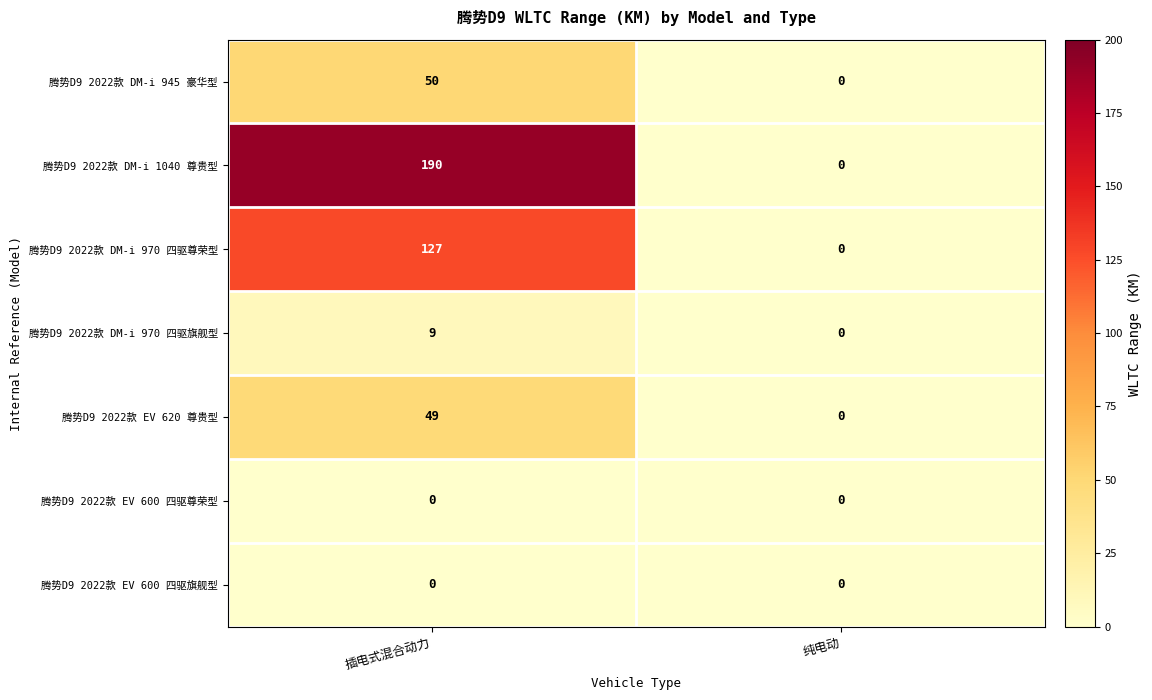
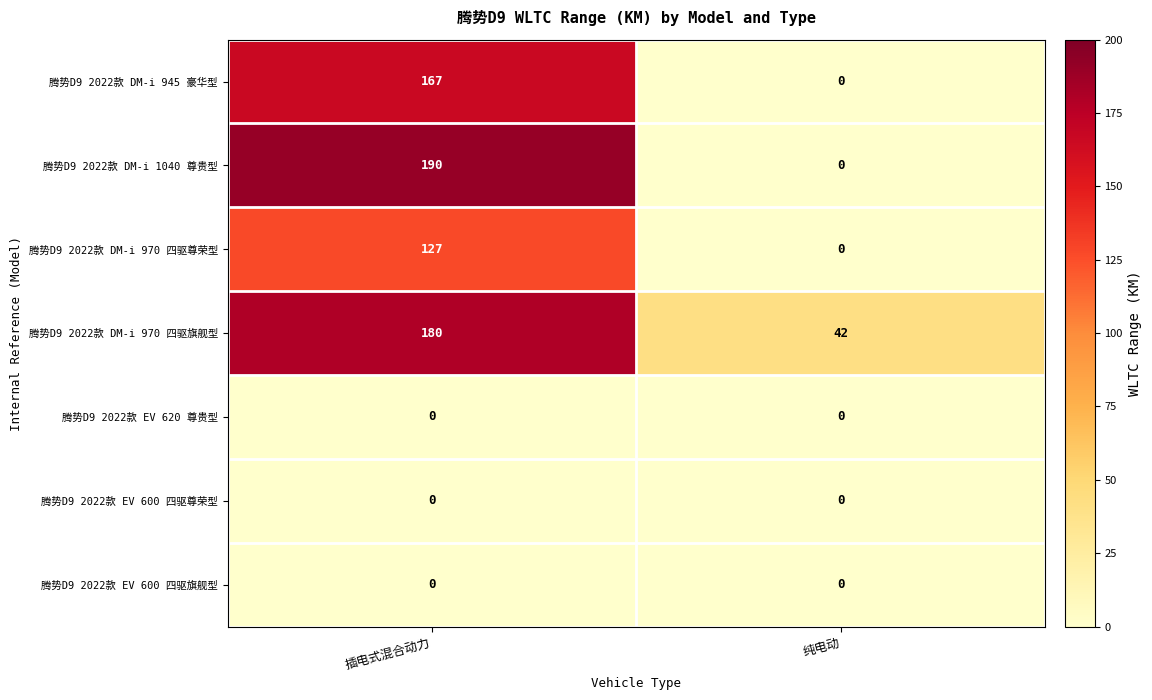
  {
    "腾势D9 2022款 DM-i 945 豪华型": {
-     "插电式混合动力": 50,
+     "插电式混合动力": 167,
      "纯电动": 0
    },
    "腾势D9 2022款 DM-i 1040 尊贵型": {
      "插电式混合动力": 190,
      "纯电动": 0
    },
    "腾势D9 2022款 DM-i 970 四驱尊荣型": {
      "插电式混合动力": 127,
      "纯电动": 0
    },
    "腾势D9 2022款 DM-i 970 四驱旗舰型": {
-     "插电式混合动力": 9,
-     "纯电动": 0
+     "插电式混合动力": 180,
+     "纯电动": 42
    },
    "腾势D9 2022款 EV 620 尊贵型": {
-     "插电式混合动力": 49,
+     "插电式混合动力": 0,
      "纯电动": 0
    },
    "腾势D9 2022款 EV 600 四驱尊荣型": {
      "插电式混合动力": 0,
      "纯电动": 0
    },
    "腾势D9 2022款 EV 600 四驱旗舰型": {
      "插电式混合动力": 0,
      "纯电动": 0
    }
  }
